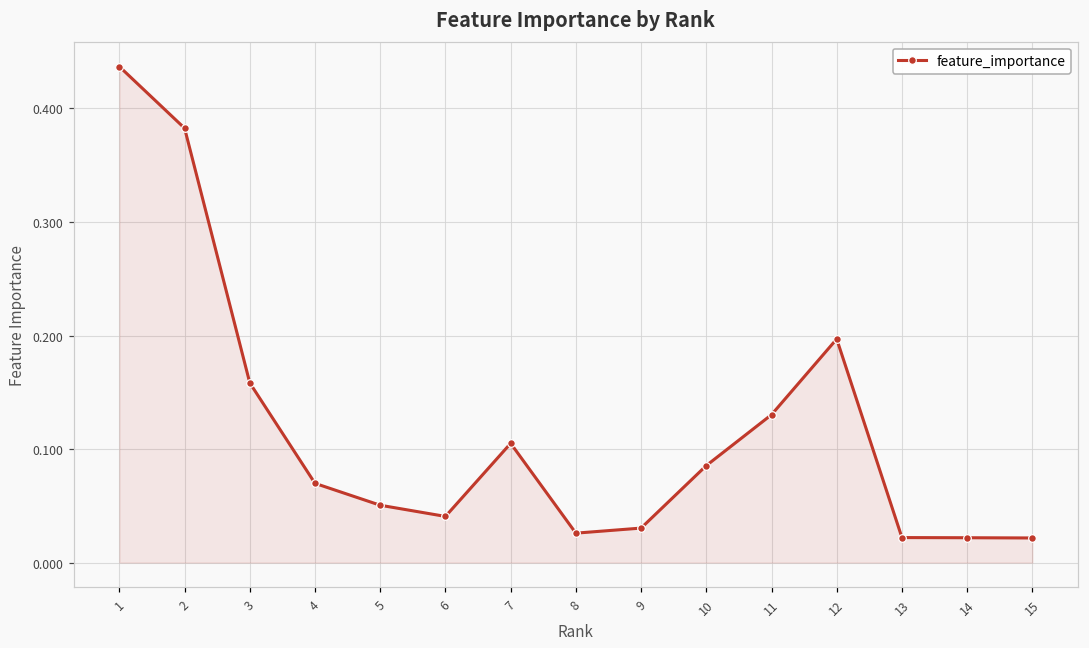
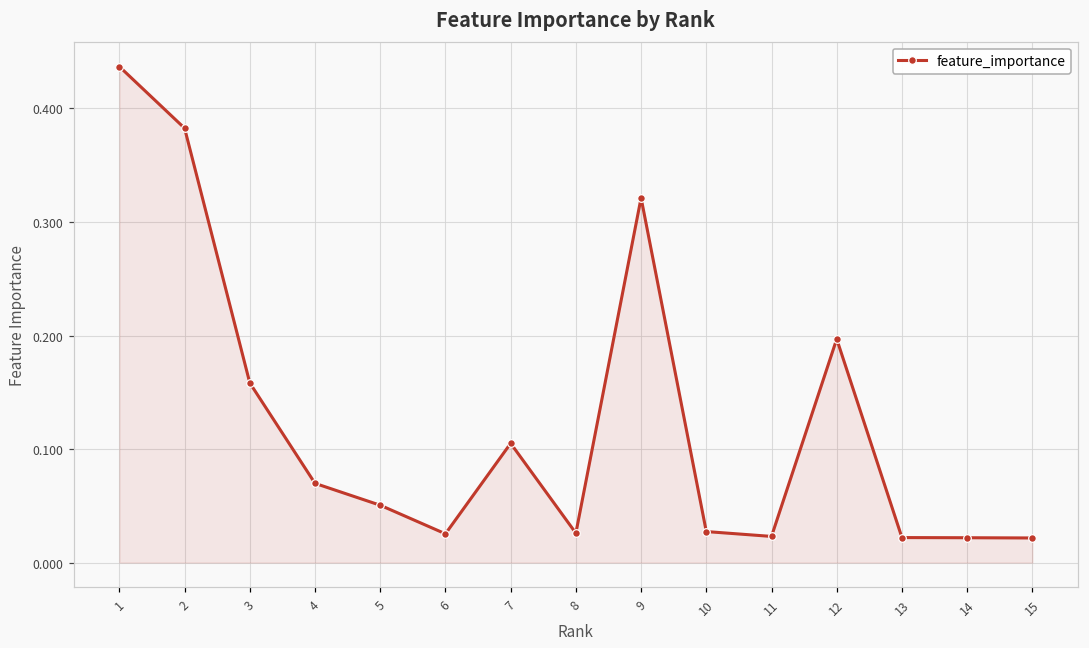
  {
    "1": 0.437,
    "2": 0.383,
    "3": 0.158,
    "4": 0.070,
    "5": 0.051,
-   "6": 0.041,
+   "6": 0.025,
    "7": 0.105,
    "8": 0.026,
-   "9": 0.030,
-   "10": 0.085,
-   "11": 0.130,
+   "9": 0.321,
+   "10": 0.027,
+   "11": 0.023,
    "12": 0.197,
    "13": 0.022,
    "14": 0.022,
    "15": 0.022
  }
